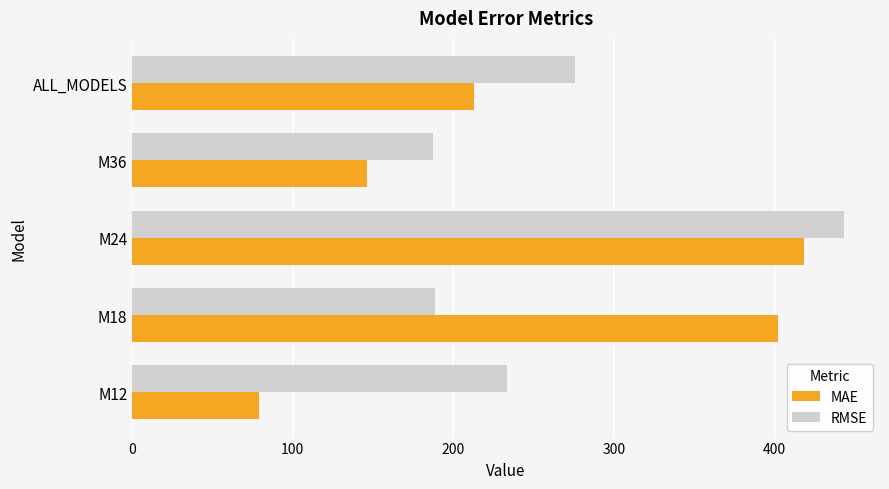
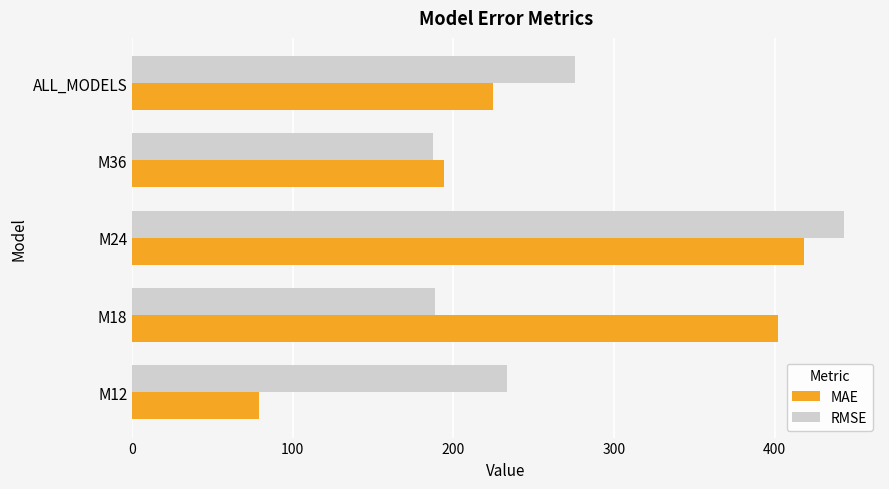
  {
    "MAE": {
-     "ALL_MODELS": 213,
-     "M36": 146,
+     "ALL_MODELS": 225,
+     "M36": 194,
      "M24": 418,
      "M18": 402,
      "M12": 79
    },
    "RMSE": {
      "ALL_MODELS": 276,
      "M36": 187,
      "M24": 444,
      "M18": 188,
      "M12": 234
    }
  }
